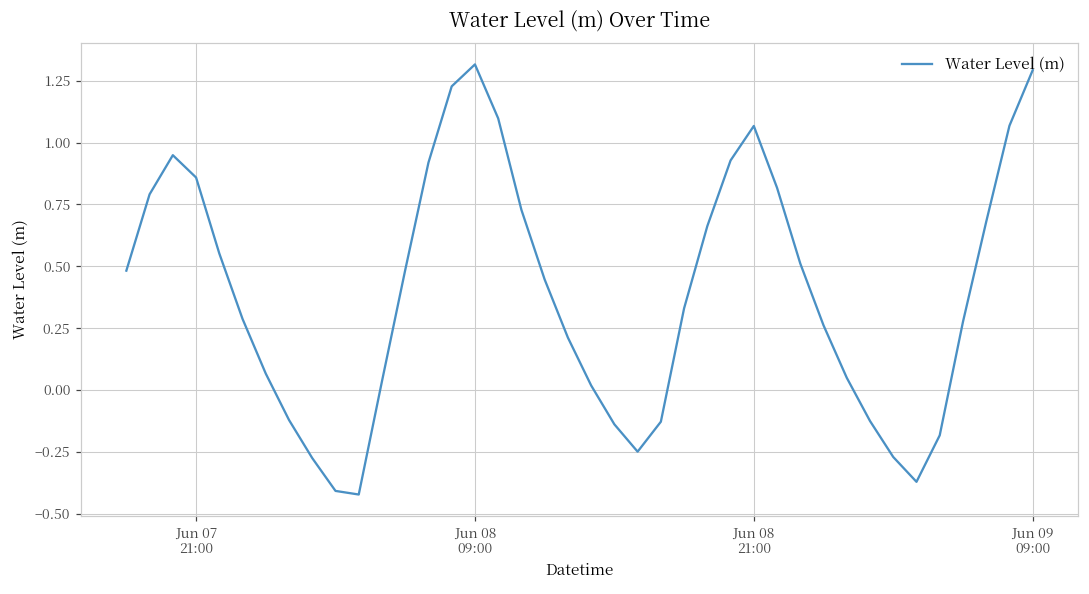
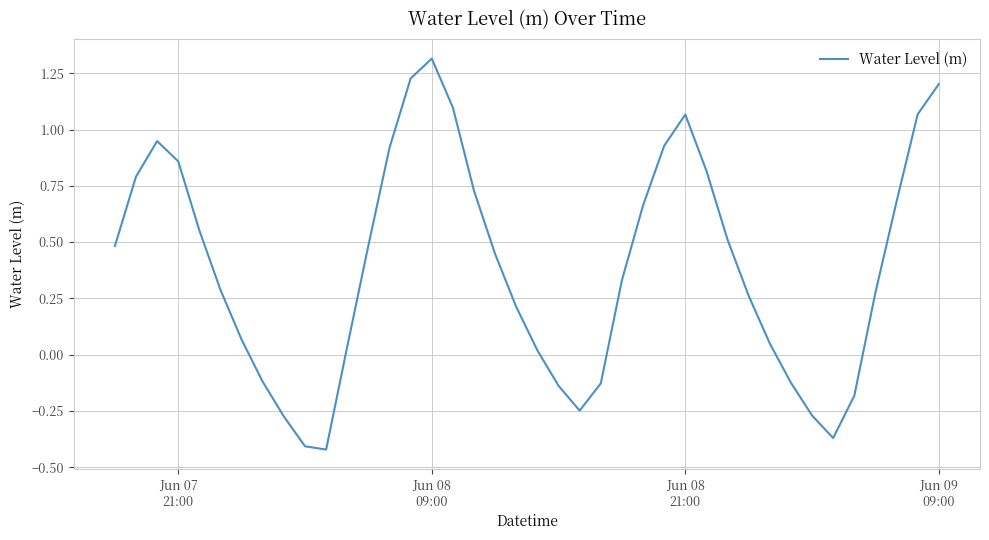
  {
    "Jun 07 21:00": 0.86,
    "Jun 08 09:00": 1.32,
    "Jun 08 21:00": 1.07,
-   "Jun 09 09:00": 1.29
+   "Jun 09 09:00": 1.20
  }
